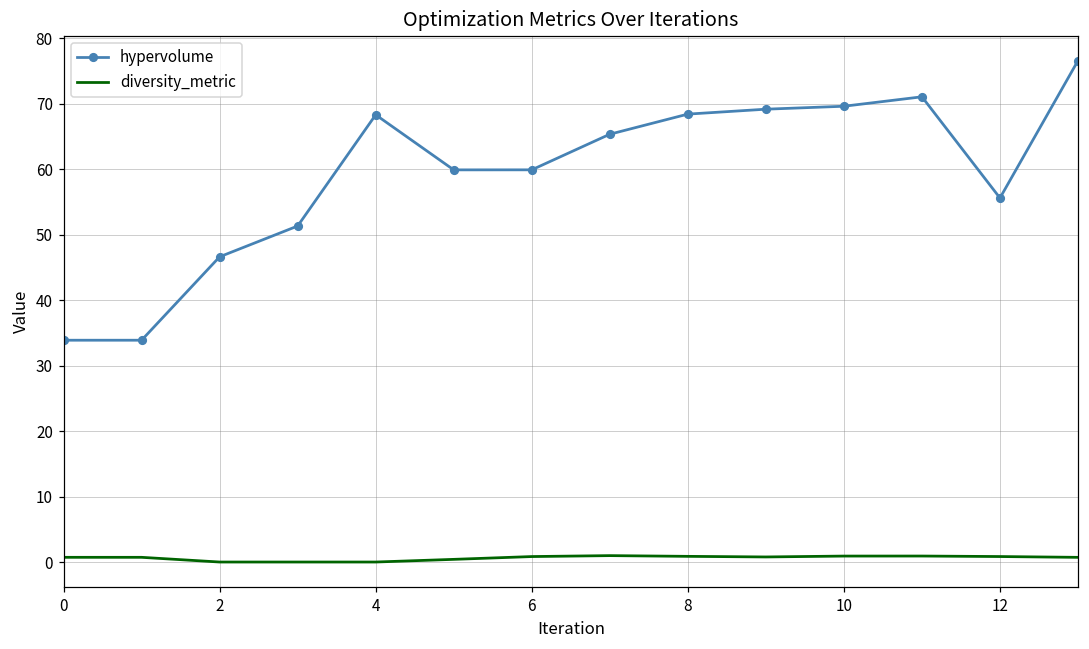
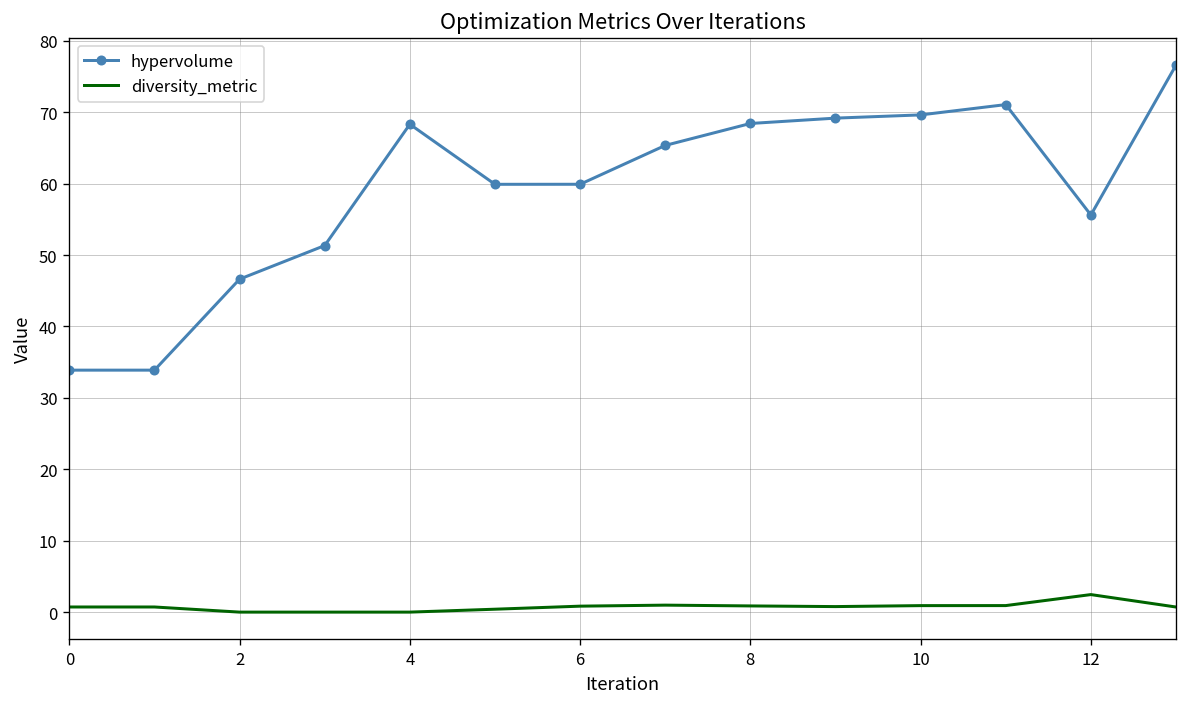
  {
    "hypervolume": {
      "0": 34,
      "2": 47,
      "4": 68,
      "6": 60,
      "8": 68,
      "10": 70,
      "12": 56
    },
    "diversity_metric": {
      "0": 1,
      "2": 0,
      "4": 0,
      "6": 1,
      "8": 1,
      "10": 1,
-     "12": 1
+     "12": 2
    }
  }
